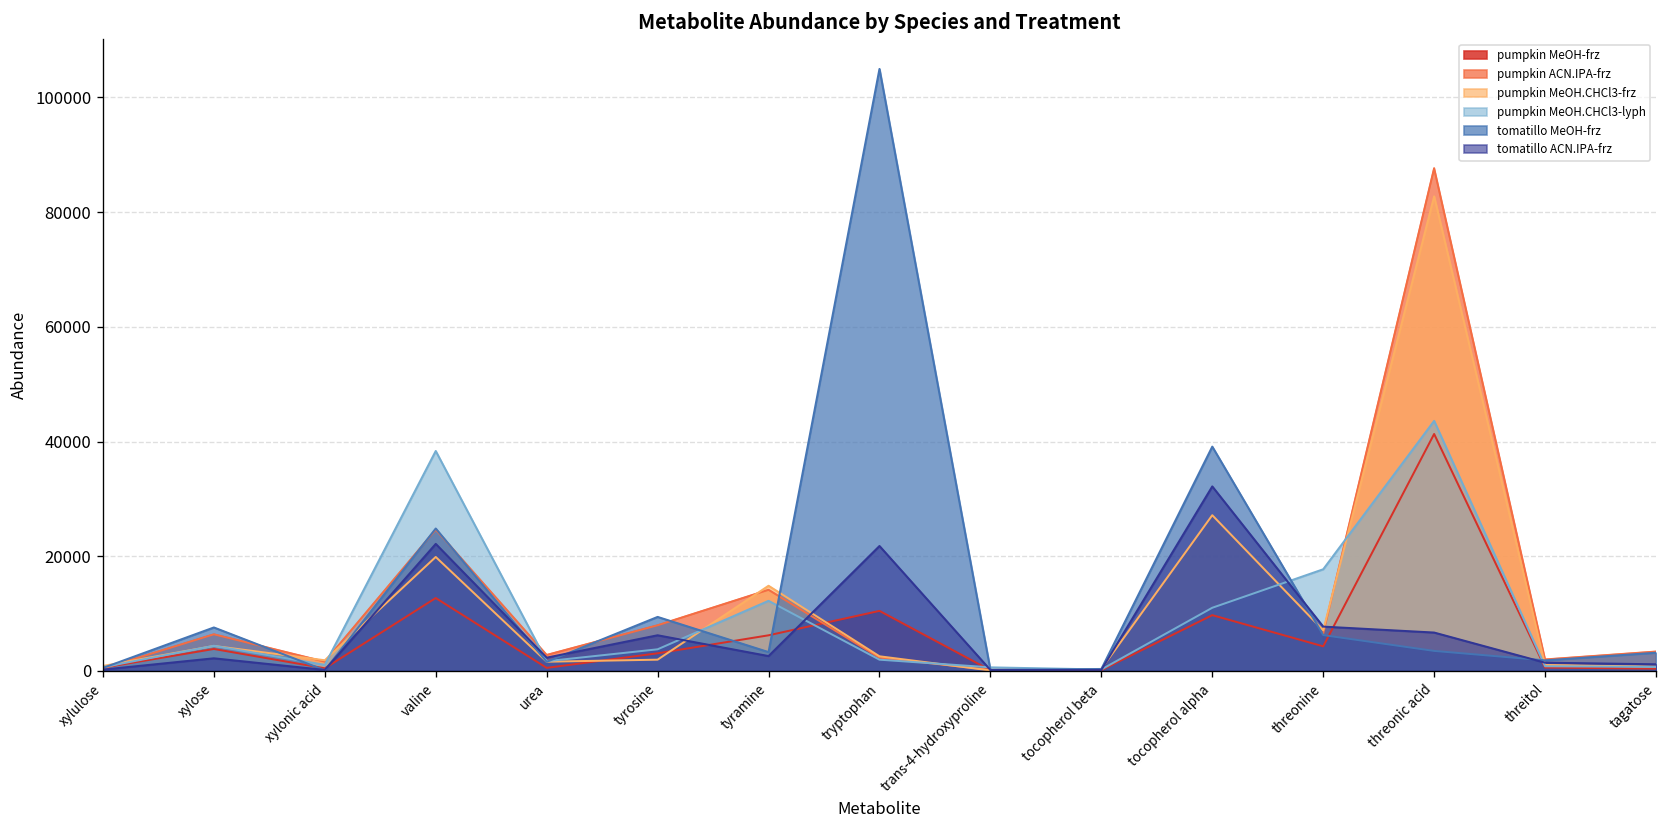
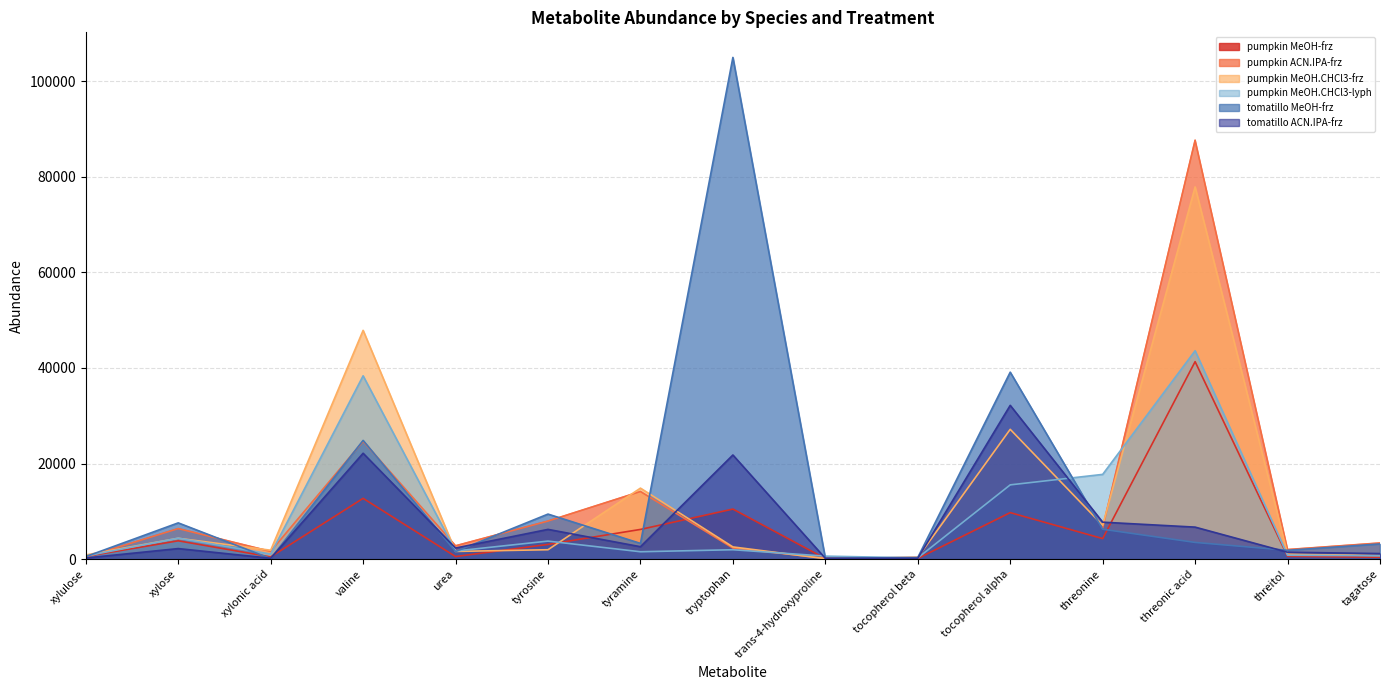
  {
    "pumpkin MeOH.CHCl3-frz": {
-     "valine": 20000,
+     "valine": 48000,
      "tyrosine": 2000,
      "tyramine": 15000,
      "tocopherol alpha": 27000,
-     "threonic acid": 83000
+     "threonic acid": 78000
    },
    "pumpkin MeOH.CHCl3-lyph": {
      "xylonic acid": 1000,
      "valine": 38000,
      "tyrosine": 4000,
-     "tyramine": 12000,
-     "tocopherol alpha": 11000,
+     "tyramine": 2000,
+     "tocopherol alpha": 16000,
      "threonine": 18000,
      "threonic acid": 44000
    }
  }
